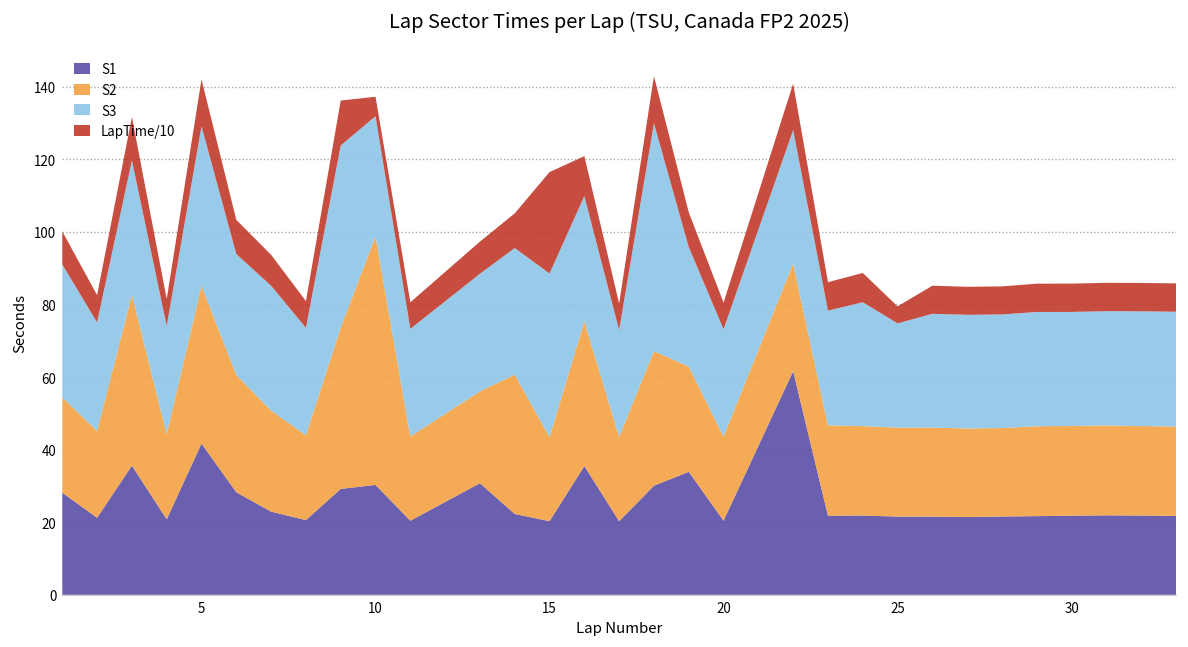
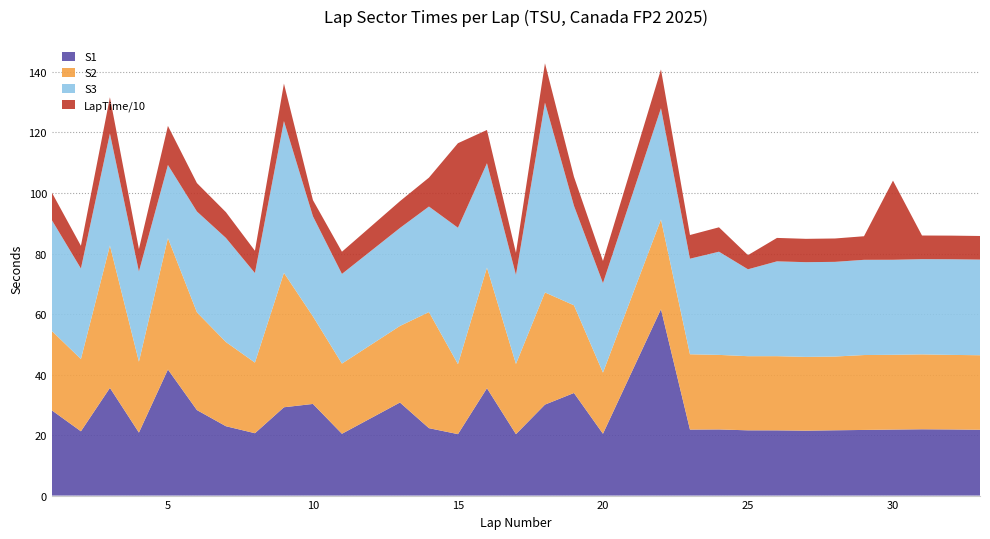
  {
    "S1": {
      "5": 42,
      "10": 30,
      "15": 20,
      "20": 20,
      "25": 22,
      "30": 22
    },
    "S2": {
      "5": 43,
-     "10": 68,
+     "10": 29,
      "15": 23,
-     "20": 23,
+     "20": 20,
      "25": 24,
      "30": 25
    },
    "S3": {
-     "5": 44,
+     "5": 24,
      "10": 33,
      "15": 45,
      "20": 30,
      "25": 29,
      "30": 31
    },
    "LapTime/10": {
      "5": 13,
      "10": 5,
      "15": 28,
      "20": 7,
      "25": 5,
-     "30": 8
+     "30": 26
    }
  }
